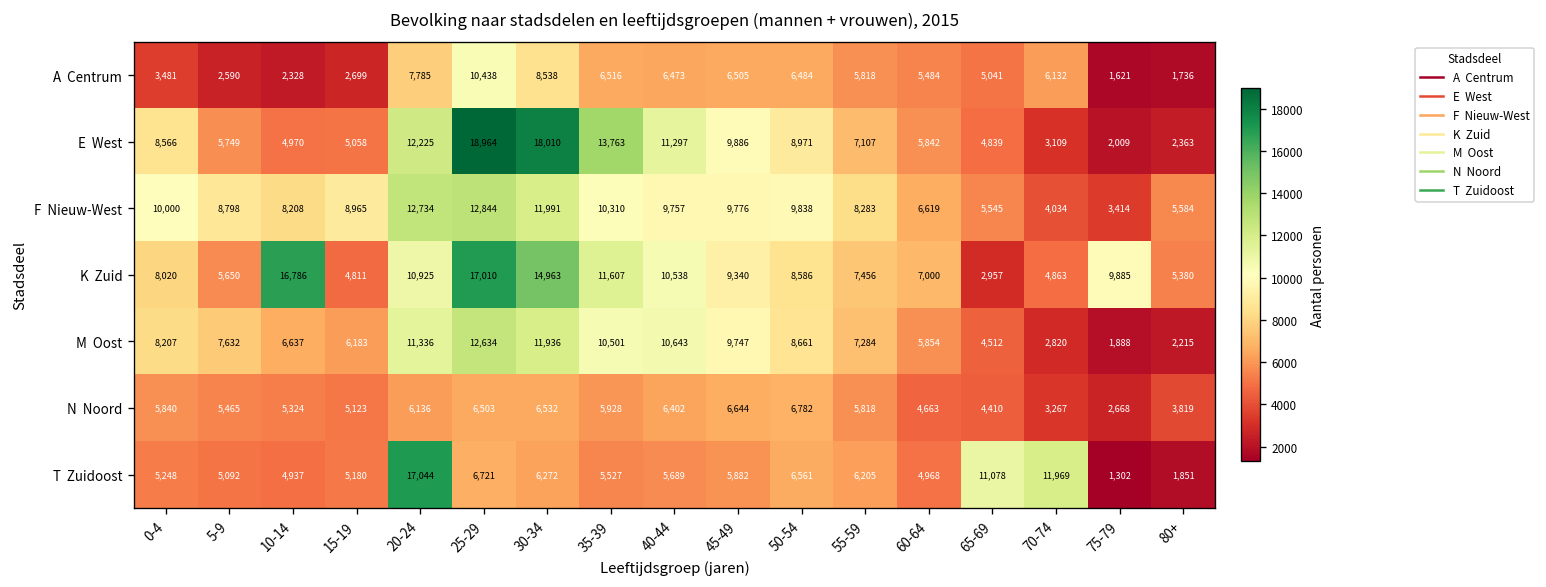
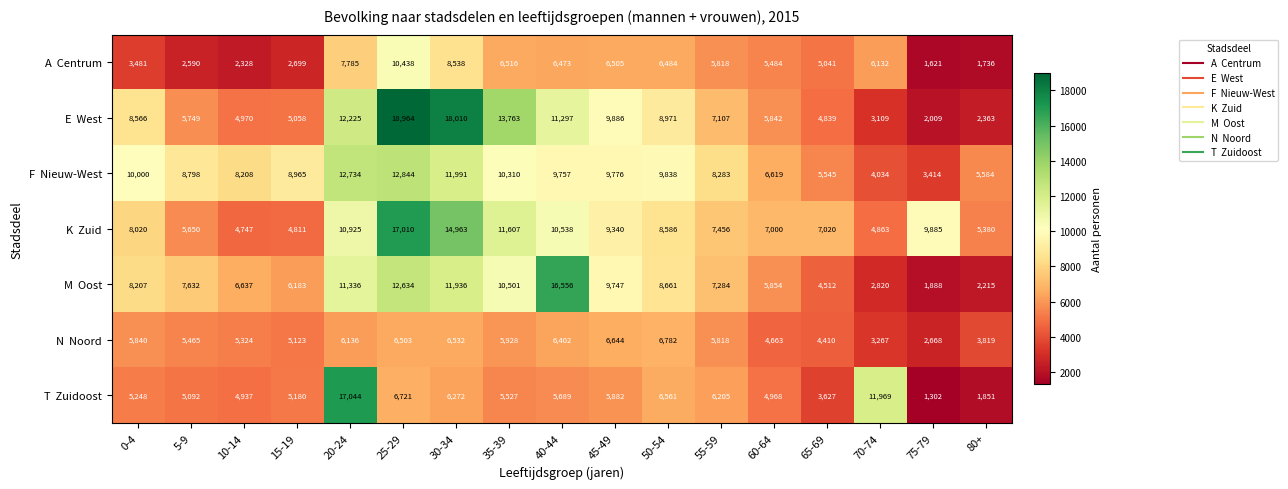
  {
    "A Centrum": {
      "0-4": "3,481",
      "5-9": "2,590",
      "10-14": "2,328",
      "15-19": "2,699",
      "20-24": "7,785",
      "25-29": "10,438",
      "30-34": "8,538",
      "35-39": "6,516",
      "40-44": "6,473",
      "45-49": "6,505",
      "50-54": "6,484",
      "55-59": "5,818",
      "60-64": "5,484",
      "65-69": "5,041",
      "70-74": "6,132",
      "75-79": "1,621",
      "80+": "1,736"
    },
    "E West": {
      "0-4": "8,566",
      "5-9": "5,749",
      "10-14": "4,970",
      "15-19": "5,058",
      "20-24": "12,225",
      "25-29": "18,964",
      "30-34": "18,010",
      "35-39": "13,763",
      "40-44": "11,297",
      "45-49": "9,886",
      "50-54": "8,971",
      "55-59": "7,107",
      "60-64": "5,842",
      "65-69": "4,839",
      "70-74": "3,109",
      "75-79": "2,009",
      "80+": "2,363"
    },
    "F Nieuw-West": {
      "0-4": "10,000",
      "5-9": "8,798",
      "10-14": "8,208",
      "15-19": "8,965",
      "20-24": "12,734",
      "25-29": "12,844",
      "30-34": "11,991",
      "35-39": "10,310",
      "40-44": "9,757",
      "45-49": "9,776",
      "50-54": "9,838",
      "55-59": "8,283",
      "60-64": "6,619",
      "65-69": "5,545",
      "70-74": "4,034",
      "75-79": "3,414",
      "80+": "5,584"
    },
    "K Zuid": {
      "0-4": "8,020",
      "5-9": "5,650",
-     "10-14": "16,786",
+     "10-14": "4,747",
      "15-19": "4,811",
      "20-24": "10,925",
      "25-29": "17,010",
      "30-34": "14,963",
      "35-39": "11,607",
      "40-44": "10,538",
      "45-49": "9,340",
      "50-54": "8,586",
      "55-59": "7,456",
      "60-64": "7,000",
-     "65-69": "2,957",
+     "65-69": "7,020",
      "70-74": "4,863",
      "75-79": "9,885",
      "80+": "5,380"
    },
    "M Oost": {
      "0-4": "8,207",
      "5-9": "7,632",
      "10-14": "6,637",
      "15-19": "6,183",
      "20-24": "11,336",
      "25-29": "12,634",
      "30-34": "11,936",
      "35-39": "10,501",
-     "40-44": "10,643",
+     "40-44": "16,556",
      "45-49": "9,747",
      "50-54": "8,661",
      "55-59": "7,284",
      "60-64": "5,854",
      "65-69": "4,512",
      "70-74": "2,820",
      "75-79": "1,888",
      "80+": "2,215"
    },
    "N Noord": {
      "0-4": "5,840",
      "5-9": "5,465",
      "10-14": "5,324",
      "15-19": "5,123",
      "20-24": "6,136",
      "25-29": "6,503",
      "30-34": "6,532",
      "35-39": "5,928",
      "40-44": "6,402",
      "45-49": "6,644",
      "50-54": "6,782",
      "55-59": "5,818",
      "60-64": "4,663",
      "65-69": "4,410",
      "70-74": "3,267",
      "75-79": "2,668",
      "80+": "3,819"
    },
    "T Zuidoost": {
      "0-4": "5,248",
      "5-9": "5,092",
      "10-14": "4,937",
      "15-19": "5,180",
      "20-24": "17,044",
      "25-29": "6,721",
      "30-34": "6,272",
      "35-39": "5,527",
      "40-44": "5,689",
      "45-49": "5,882",
      "50-54": "6,561",
      "55-59": "6,205",
      "60-64": "4,968",
-     "65-69": "11,078",
+     "65-69": "3,627",
      "70-74": "11,969",
      "75-79": "1,302",
      "80+": "1,851"
    }
  }
